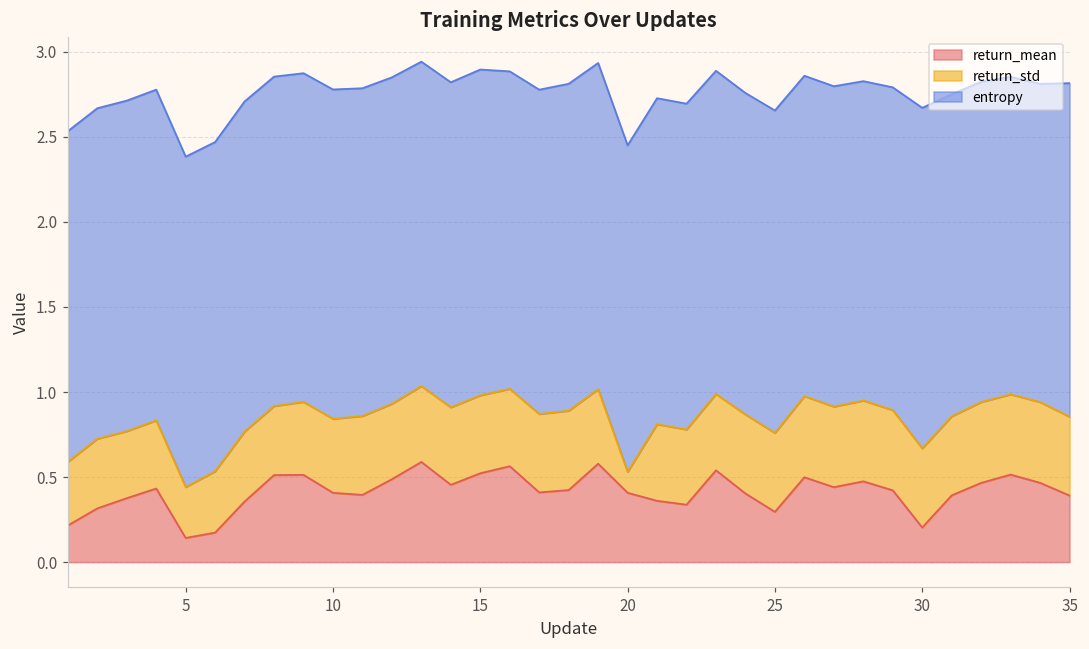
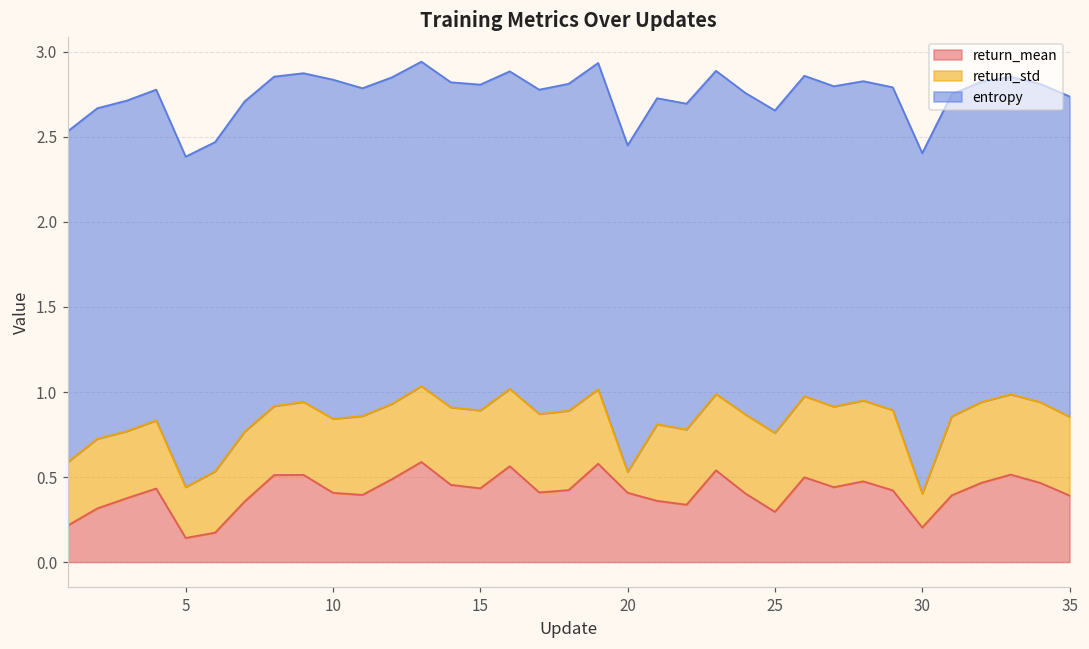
  {
    "return_mean": {
      "5": 0.14,
      "10": 0.41,
-     "15": 0.52,
+     "15": 0.43,
      "20": 0.41,
      "25": 0.30,
      "30": 0.20,
      "35": 0.39
    },
    "return_std": {
      "5": 0.30,
      "10": 0.44,
      "15": 0.46,
      "20": 0.12,
      "25": 0.46,
-     "30": 0.47,
+     "30": 0.20,
      "35": 0.46
    },
    "entropy": {
      "5": 1.94,
-     "10": 1.94,
+     "10": 1.99,
      "15": 1.92,
      "20": 1.92,
      "25": 1.90,
      "30": 2.00,
-     "35": 1.96
+     "35": 1.88
    }
  }
